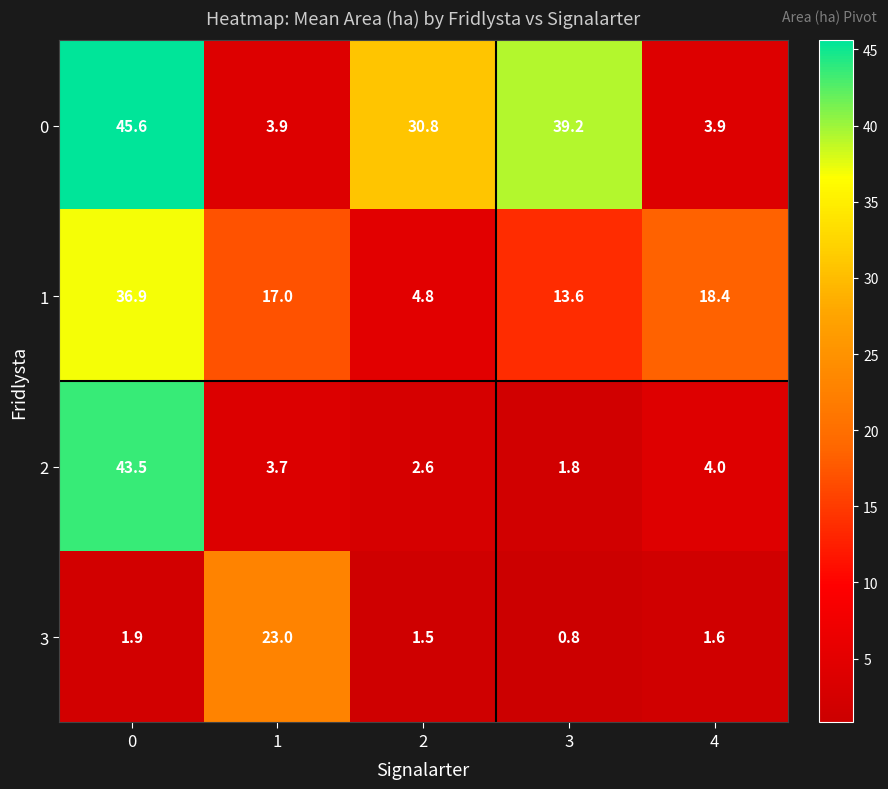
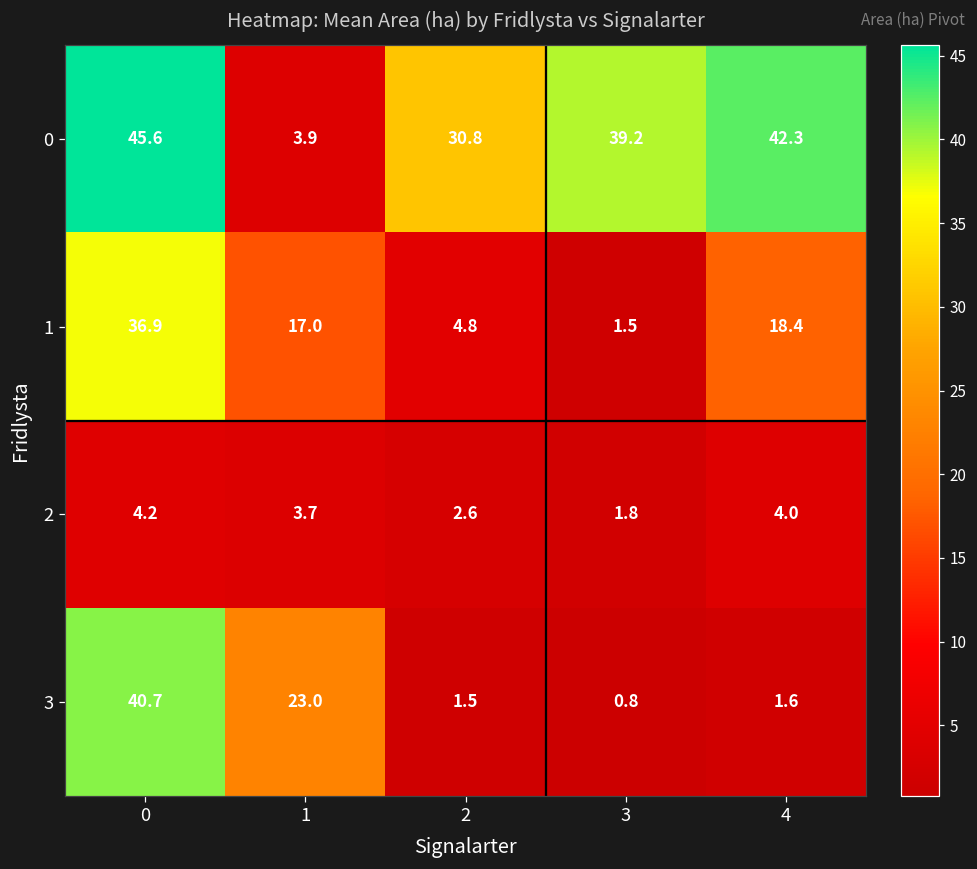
  {
    "0": {
      "0": 45.6,
      "1": 3.9,
      "2": 30.8,
      "3": 39.2,
-     "4": 3.9
+     "4": 42.3
    },
    "1": {
      "0": 36.9,
      "1": 17.0,
      "2": 4.8,
-     "3": 13.6,
+     "3": 1.5,
      "4": 18.4
    },
    "2": {
-     "0": 43.5,
+     "0": 4.2,
      "1": 3.7,
      "2": 2.6,
      "3": 1.8,
      "4": 4.0
    },
    "3": {
-     "0": 1.9,
+     "0": 40.7,
      "1": 23.0,
      "2": 1.5,
      "3": 0.8,
      "4": 1.6
    }
  }
